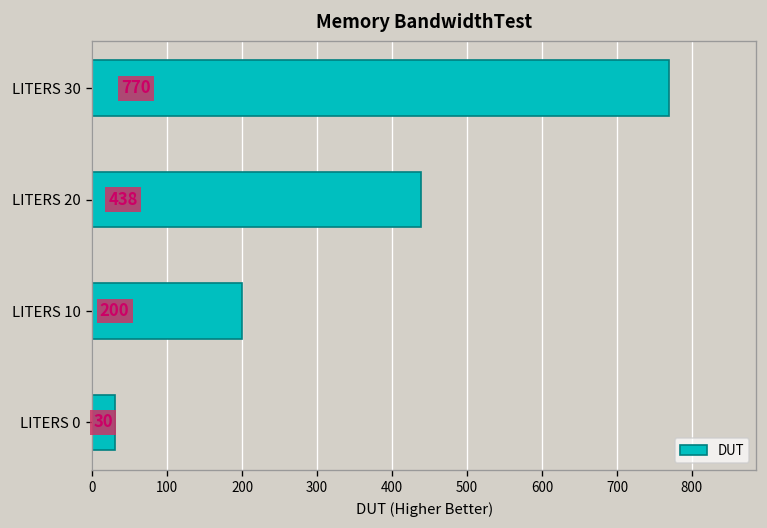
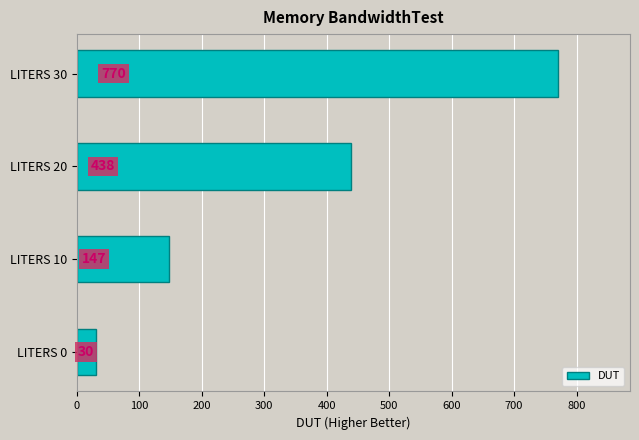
  {
-   "LITERS 10": 200
+   "LITERS 10": 147
  }
